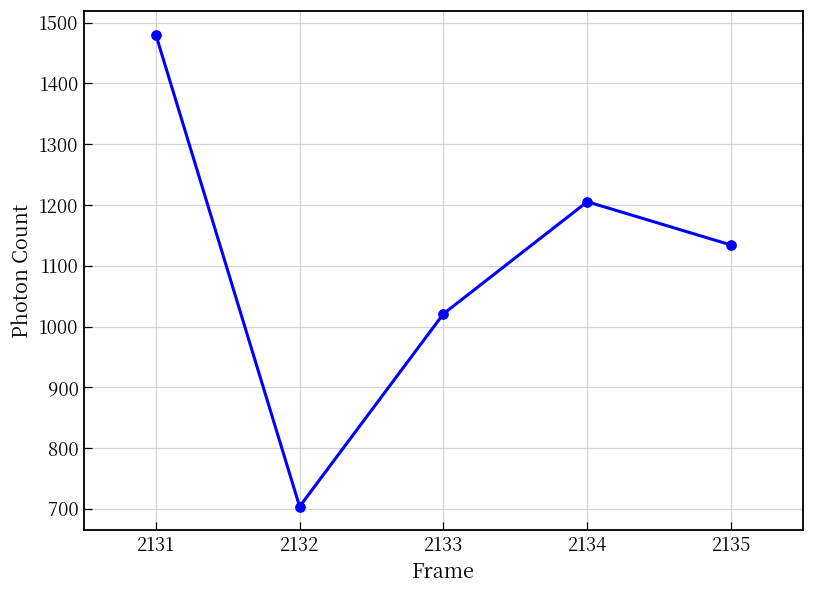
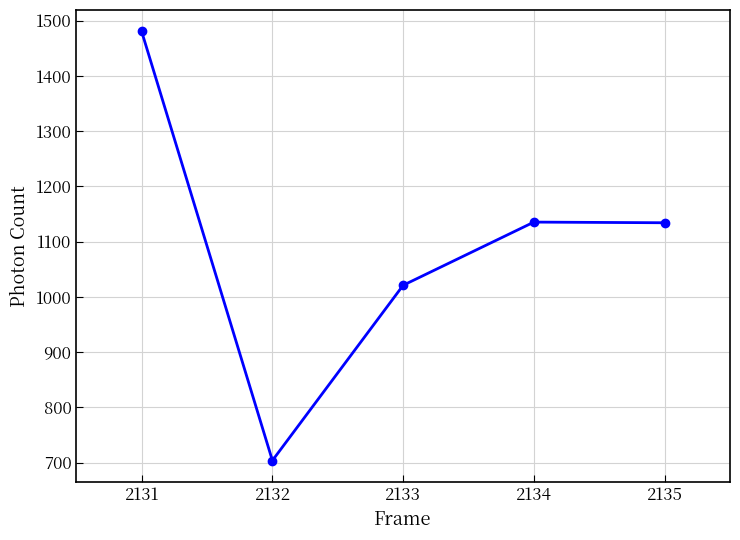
  {
    "2131": 1480,
    "2132": 700,
    "2133": 1020,
-   "2134": 1210,
+   "2134": 1140,
    "2135": 1130
  }
